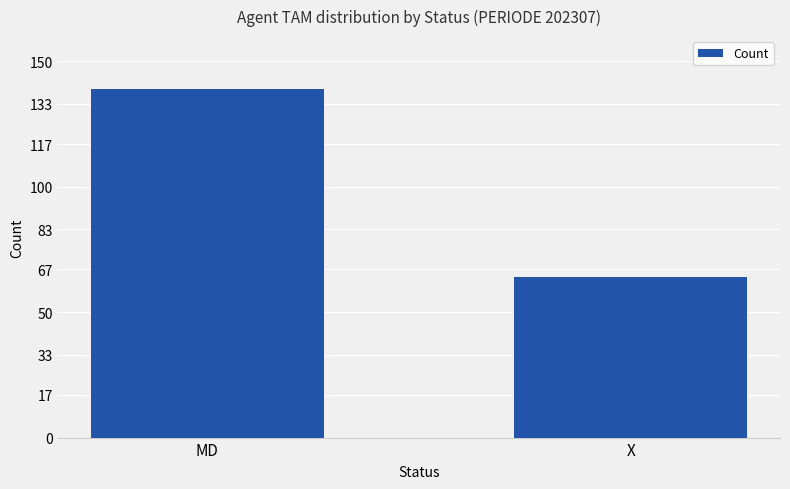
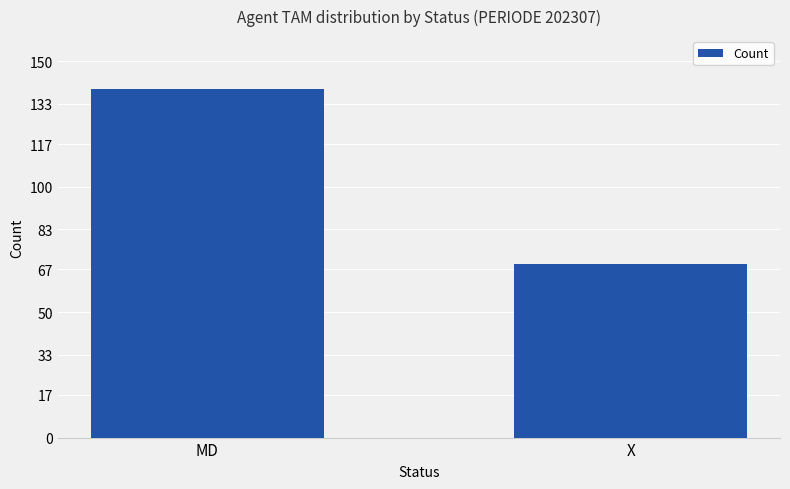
  {
    "MD": 139,
-   "X": 64
+   "X": 69
  }
